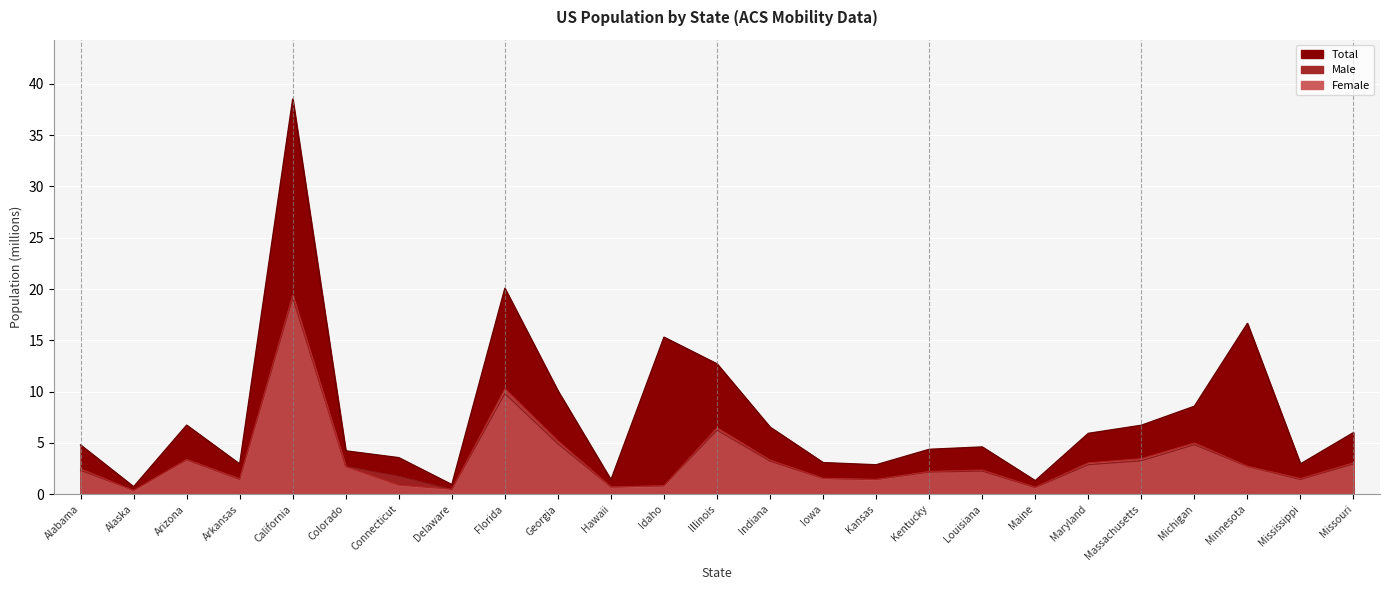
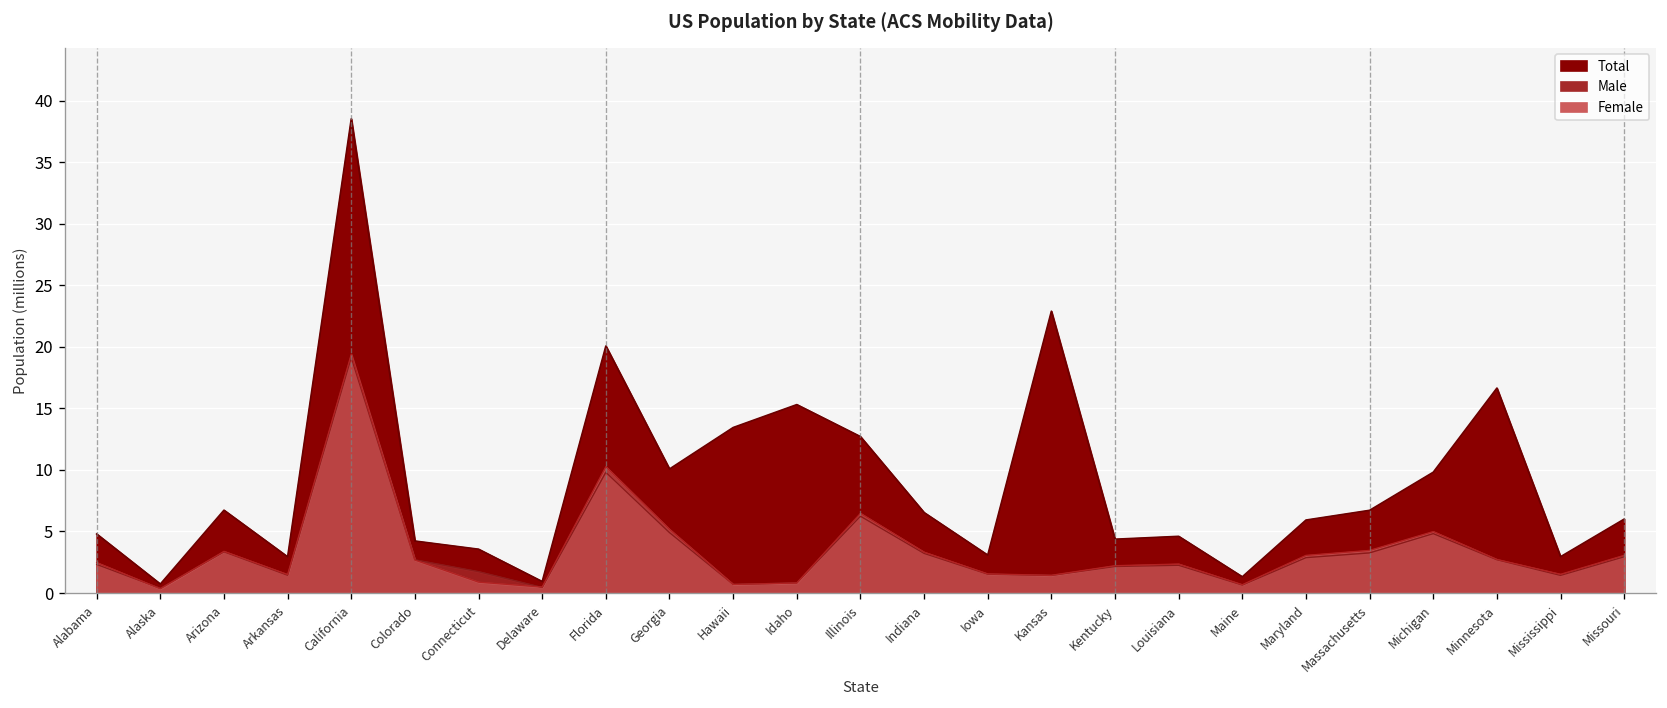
  {
    "Total": {
      "Alabama": 4.8,
      "Alaska": 0.7,
      "Arizona": 6.7,
      "Arkansas": 2.9,
      "California": 38.5,
      "Colorado": 4.2,
      "Connecticut": 3.6,
      "Delaware": 0.9,
      "Florida": 20.1,
      "Georgia": 10.1,
-     "Hawaii": 1.4,
+     "Hawaii": 13.4,
      "Idaho": 15.3,
      "Illinois": 12.7,
      "Indiana": 6.5,
      "Iowa": 3.1,
-     "Kansas": 2.9,
+     "Kansas": 22.9,
      "Kentucky": 4.4,
      "Louisiana": 4.6,
      "Maine": 1.3,
      "Maryland": 5.9,
      "Massachusetts": 6.7,
-     "Michigan": 8.6,
+     "Michigan": 9.8,
      "Minnesota": 16.6,
      "Mississippi": 3.0,
      "Missouri": 6.0
    },
    "Male": {
      "California": 19.1,
      "Connecticut": 1.7,
      "Florida": 9.8,
      "Georgia": 4.9
    },
    "Female": {
      "California": 19.4,
      "Connecticut": 0.9,
      "Florida": 10.3,
      "Georgia": 5.2
    }
  }
